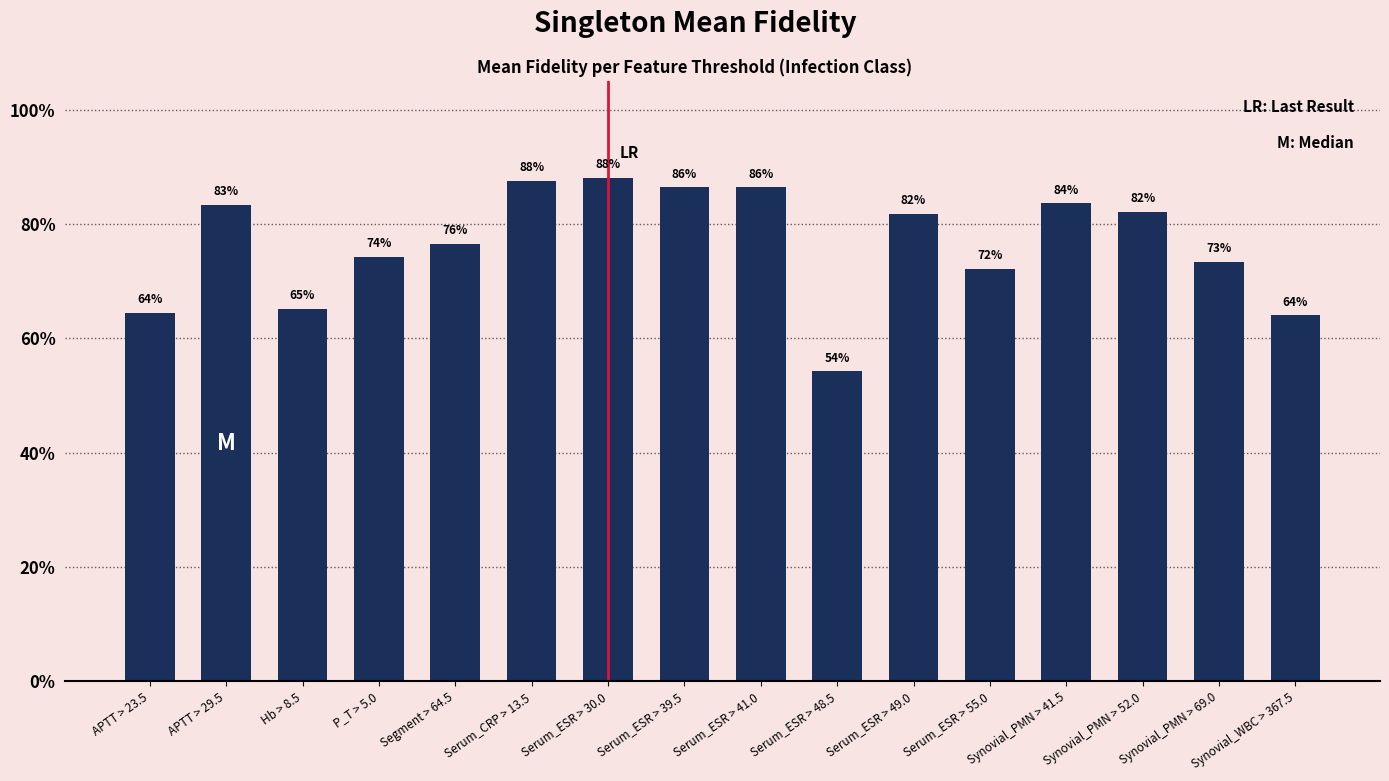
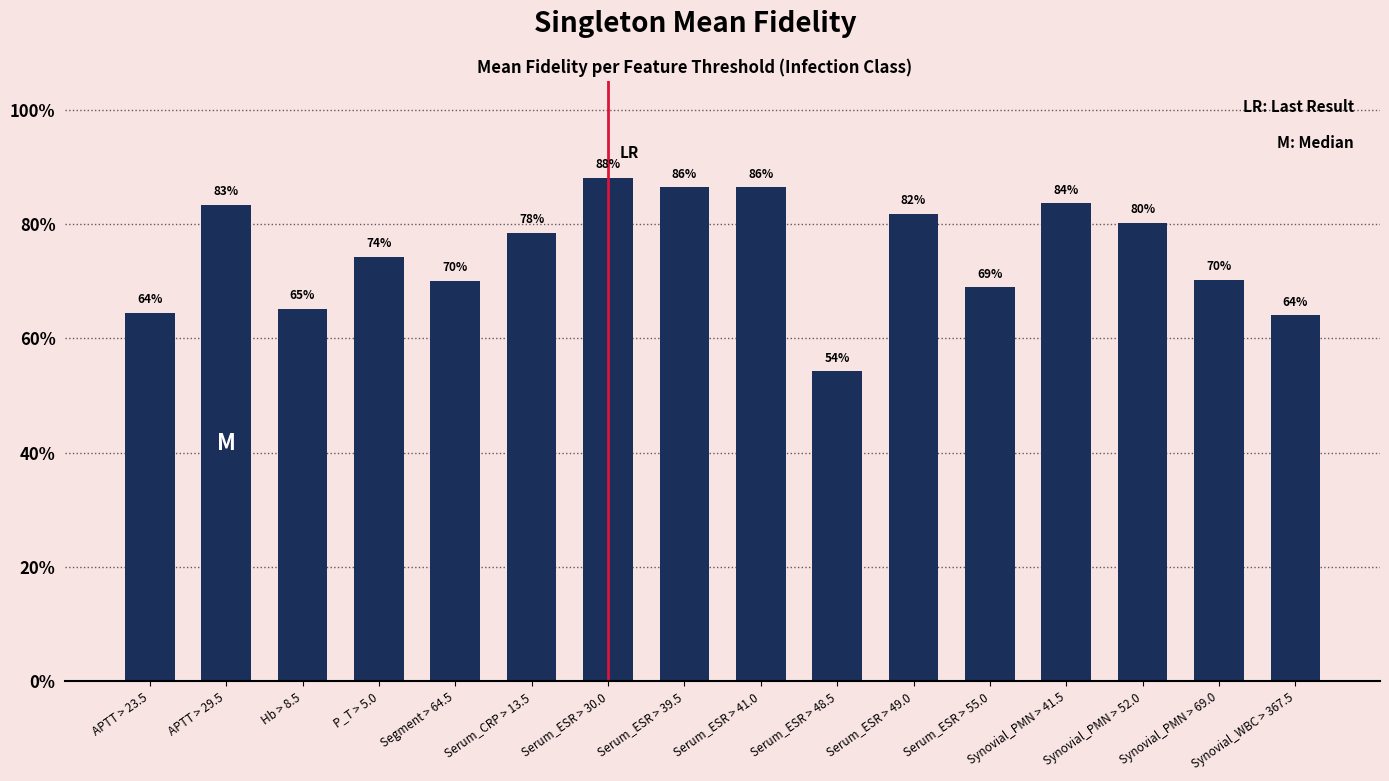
  {
    "APTT > 23.5": "64%",
    "APTT > 29.5": "83%",
    "Hb > 8.5": "65%",
    "P_T > 5.0": "74%",
-   "Segment > 64.5": "76%",
-   "Serum_CRP > 13.5": "88%",
+   "Segment > 64.5": "70%",
+   "Serum_CRP > 13.5": "78%",
    "Serum_ESR > 30.0": "88%",
    "Serum_ESR > 39.5": "86%",
    "Serum_ESR > 41.0": "86%",
    "Serum_ESR > 48.5": "54%",
    "Serum_ESR > 49.0": "82%",
-   "Serum_ESR > 55.0": "72%",
+   "Serum_ESR > 55.0": "69%",
    "Synovial_PMN > 41.5": "84%",
-   "Synovial_PMN > 52.0": "82%",
-   "Synovial_PMN > 69.0": "73%",
+   "Synovial_PMN > 52.0": "80%",
+   "Synovial_PMN > 69.0": "70%",
    "Synovial_WBC > 367.5": "64%"
  }
